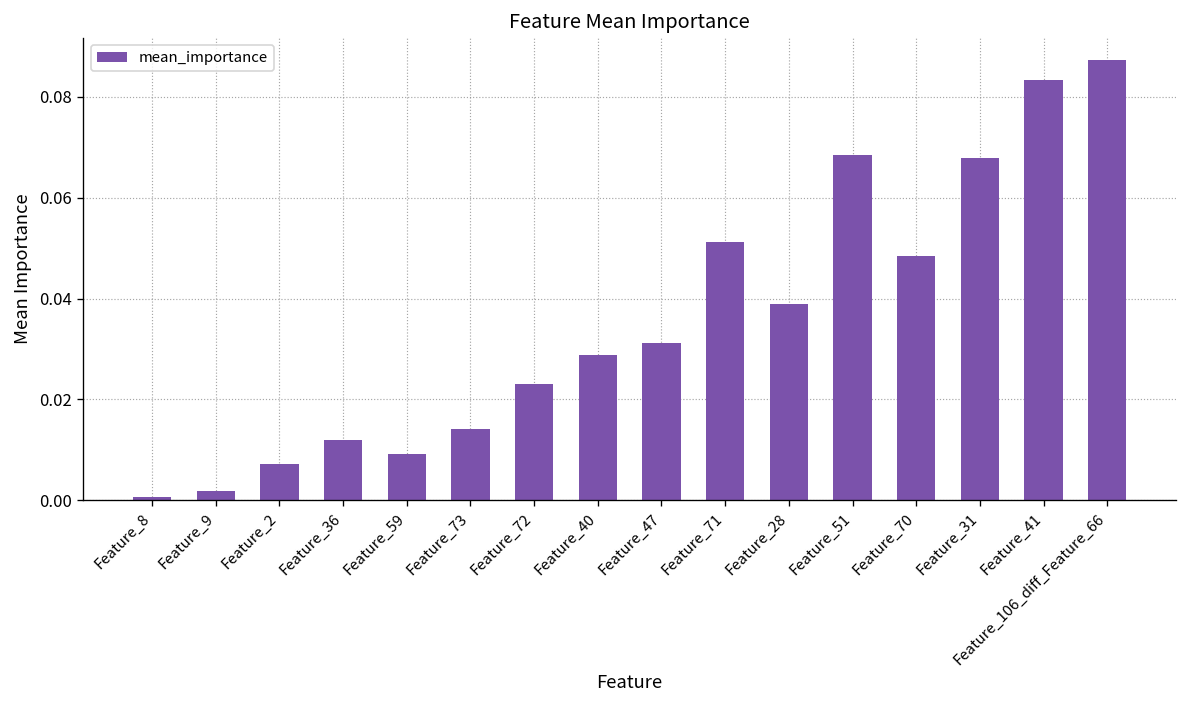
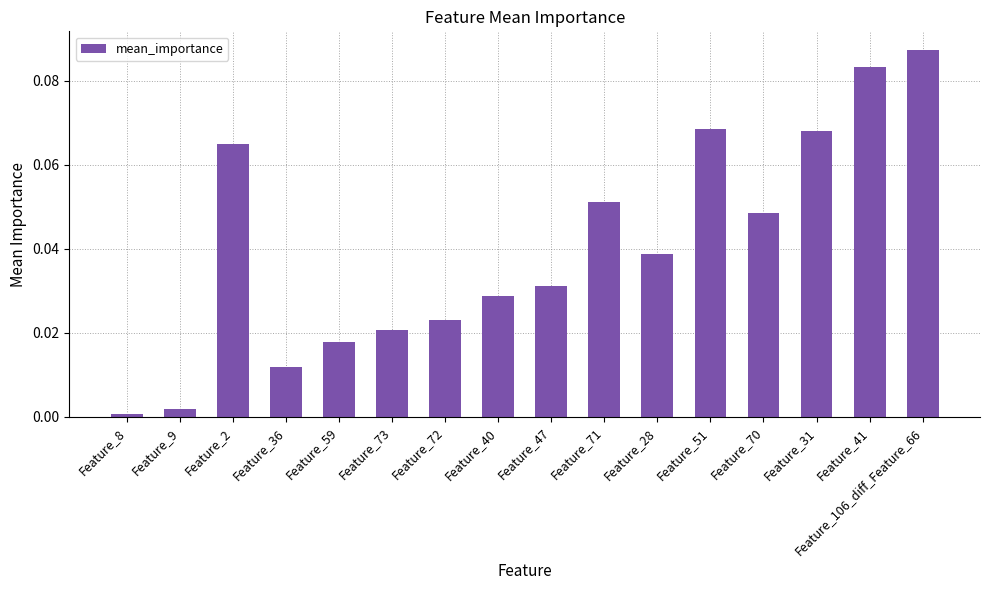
  {
    "Feature_8": 0.001,
    "Feature_9": 0.002,
-   "Feature_2": 0.007,
+   "Feature_2": 0.065,
    "Feature_36": 0.012,
-   "Feature_59": 0.009,
-   "Feature_73": 0.014,
+   "Feature_59": 0.018,
+   "Feature_73": 0.021,
    "Feature_72": 0.023,
    "Feature_40": 0.029,
    "Feature_47": 0.031,
    "Feature_71": 0.051,
    "Feature_28": 0.039,
    "Feature_51": 0.069,
    "Feature_70": 0.048,
    "Feature_31": 0.068,
    "Feature_41": 0.083,
    "Feature_106_diff_Feature_66": 0.087
  }
